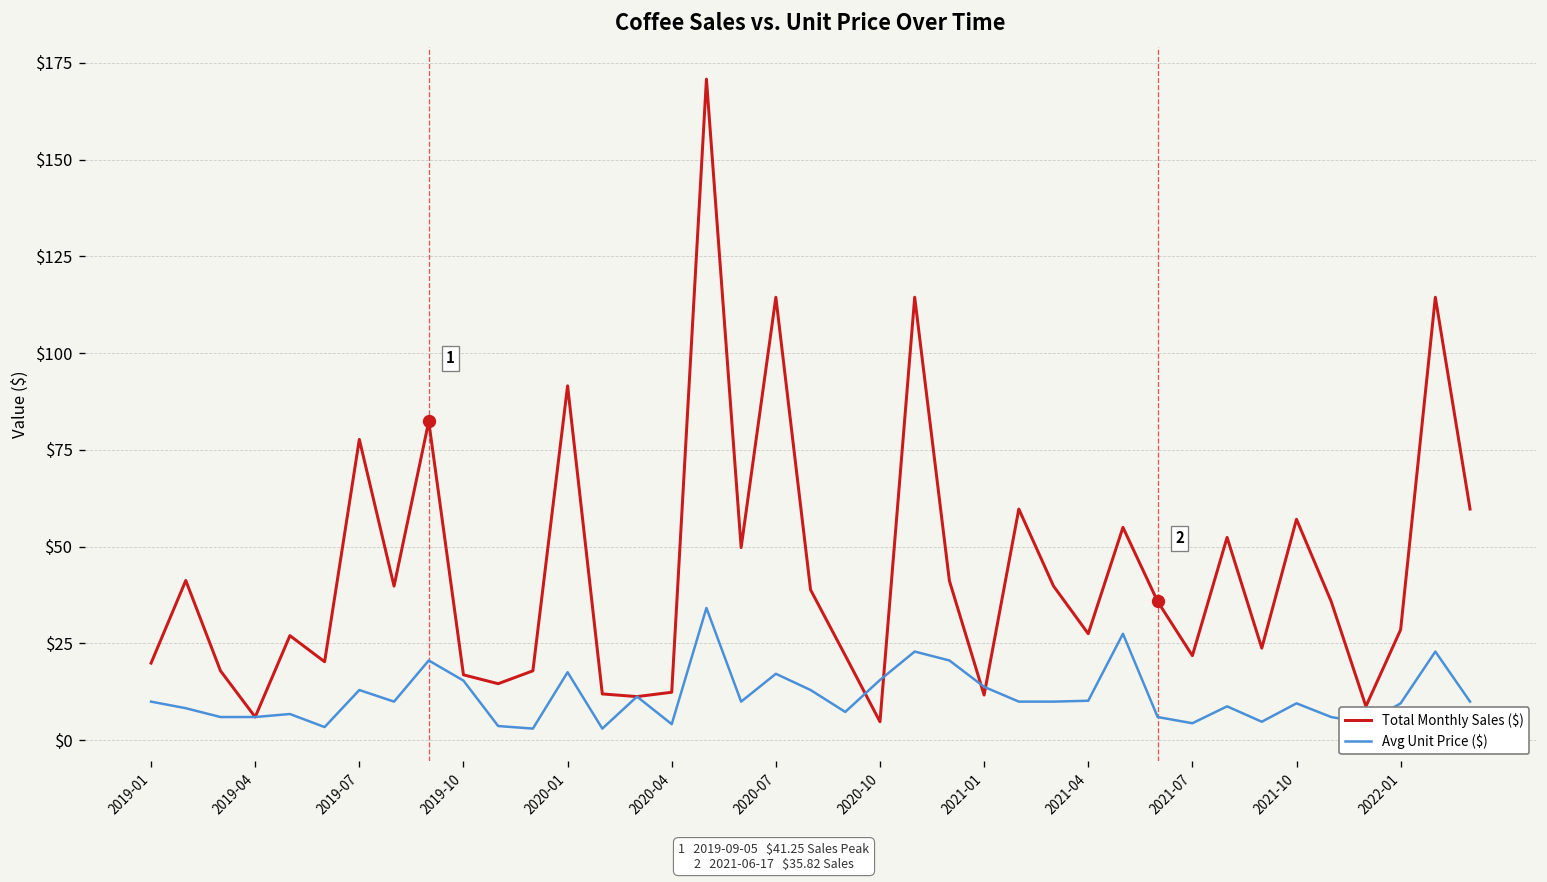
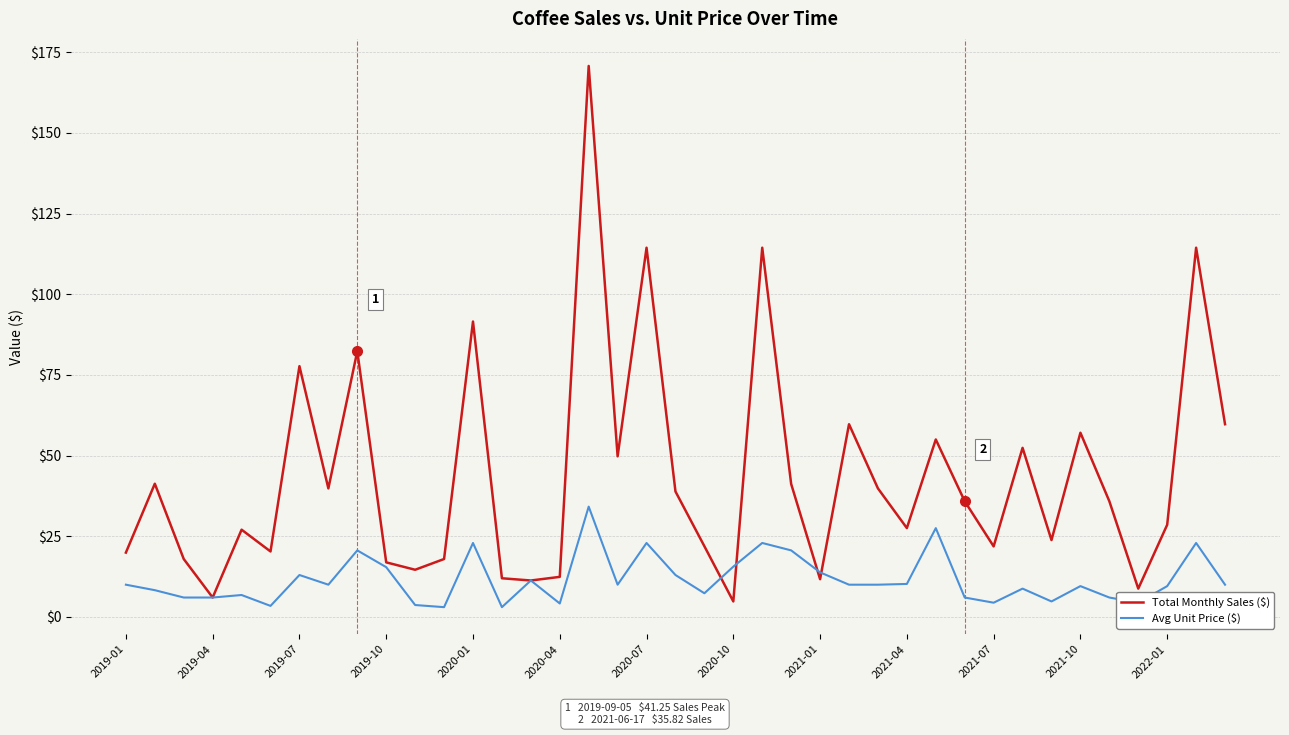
  {
    "Avg Unit Price ($)": {
      "2019-01": "$10",
      "2019-07": "$13",
      "2019-10": "$15",
-     "2020-01": "$18",
+     "2020-01": "$23",
      "2020-04": "$4",
-     "2020-07": "$17",
+     "2020-07": "$23",
      "2020-10": "$16",
      "2021-01": "$14",
      "2021-04": "$10",
      "2021-07": "$4",
      "2021-10": "$10",
      "2022-01": "$10"
    }
  }
